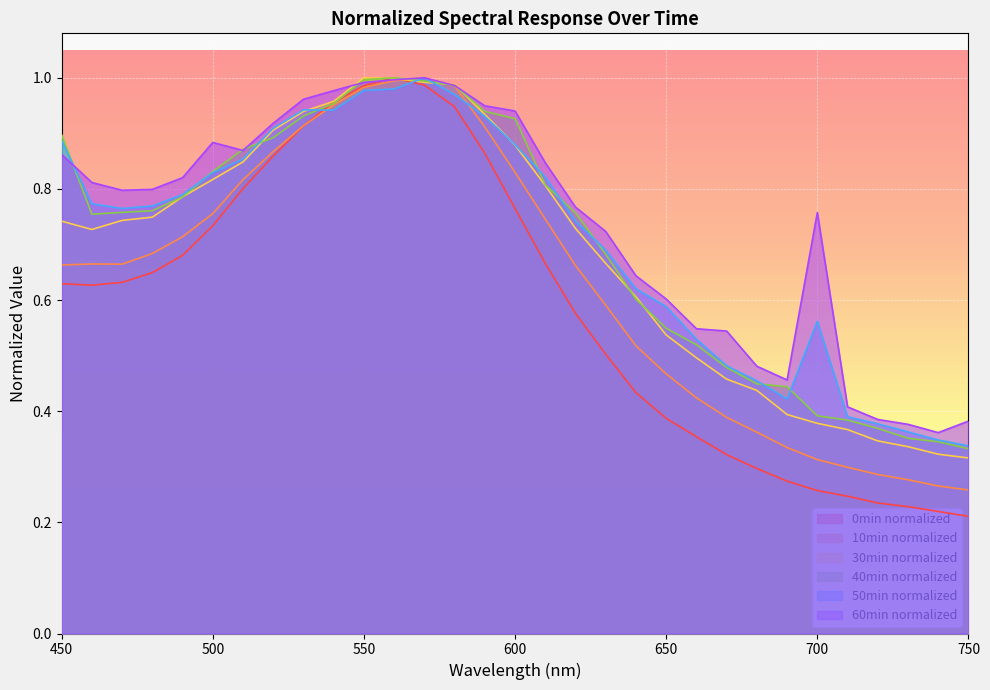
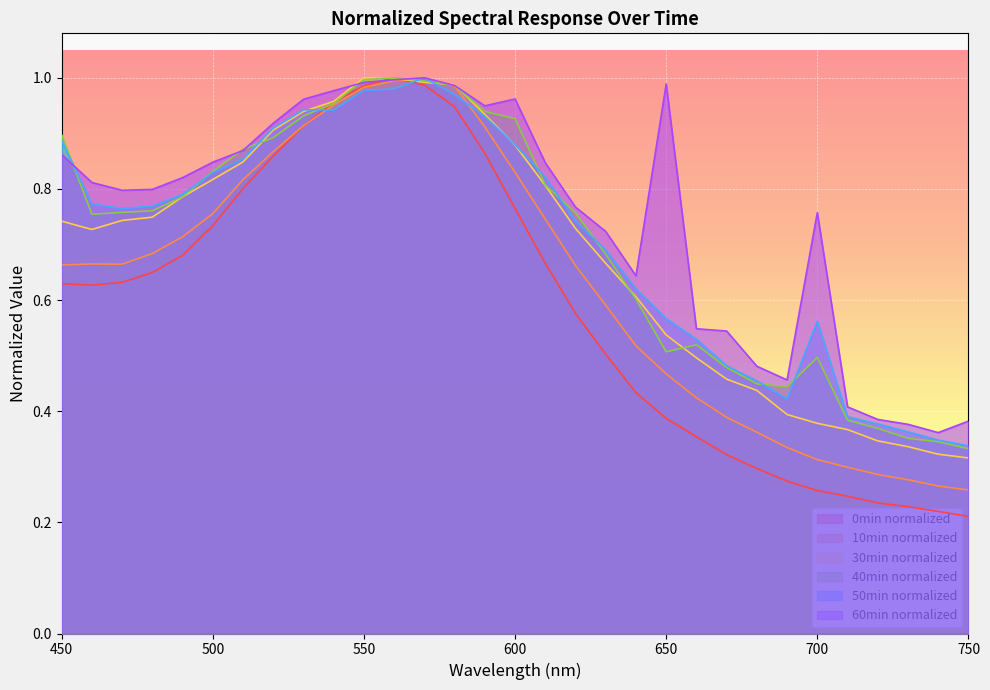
  {
    "40min normalized": {
      "450": 0.90,
      "600": 0.93,
-     "650": 0.55,
-     "700": 0.39,
+     "650": 0.51,
+     "700": 0.50,
      "750": 0.33
    },
    "50min normalized": {
      "450": 0.89,
      "550": 0.98,
-     "650": 0.59,
+     "650": 0.57,
      "700": 0.56,
      "750": 0.34
    },
    "60min normalized": {
      "450": 0.86,
-     "500": 0.88,
+     "500": 0.85,
      "550": 0.99,
-     "600": 0.94,
-     "650": 0.60,
+     "600": 0.96,
+     "650": 0.99,
      "700": 0.76,
      "750": 0.38
    }
  }
